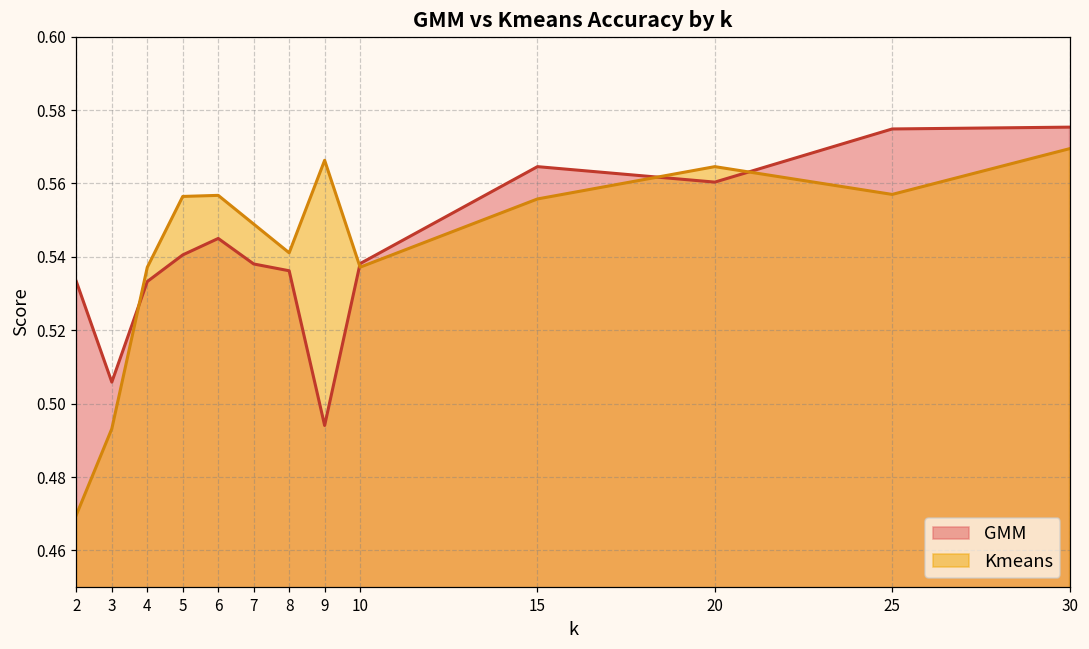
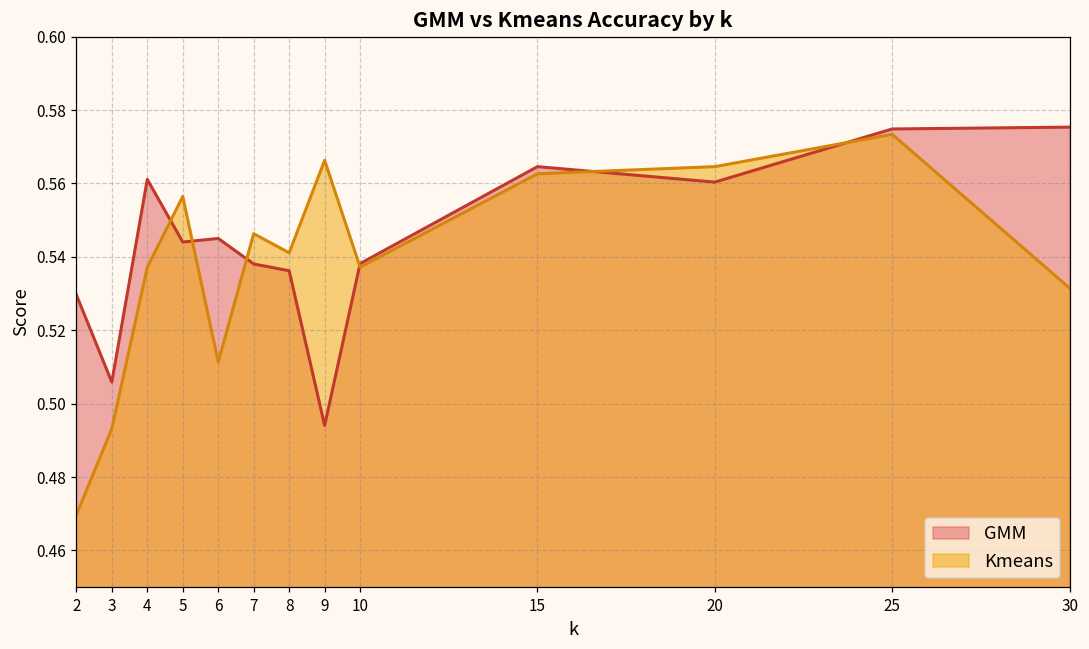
  {
    "GMM": {
-     "2": 0.533,
+     "2": 0.530,
      "3": 0.506,
-     "4": 0.533,
-     "5": 0.541,
+     "4": 0.561,
+     "5": 0.544,
      "6": 0.545,
      "7": 0.538,
      "8": 0.536,
      "9": 0.494,
      "10": 0.538,
      "15": 0.565,
      "20": 0.560,
      "25": 0.575,
      "30": 0.575
    },
    "Kmeans": {
      "2": 0.470,
      "3": 0.493,
      "4": 0.537,
      "5": 0.556,
-     "6": 0.557,
-     "7": 0.549,
+     "6": 0.511,
+     "7": 0.546,
      "8": 0.541,
      "9": 0.566,
      "10": 0.537,
-     "15": 0.556,
+     "15": 0.563,
      "20": 0.565,
-     "25": 0.557,
-     "30": 0.569
+     "25": 0.573,
+     "30": 0.531
    }
  }
